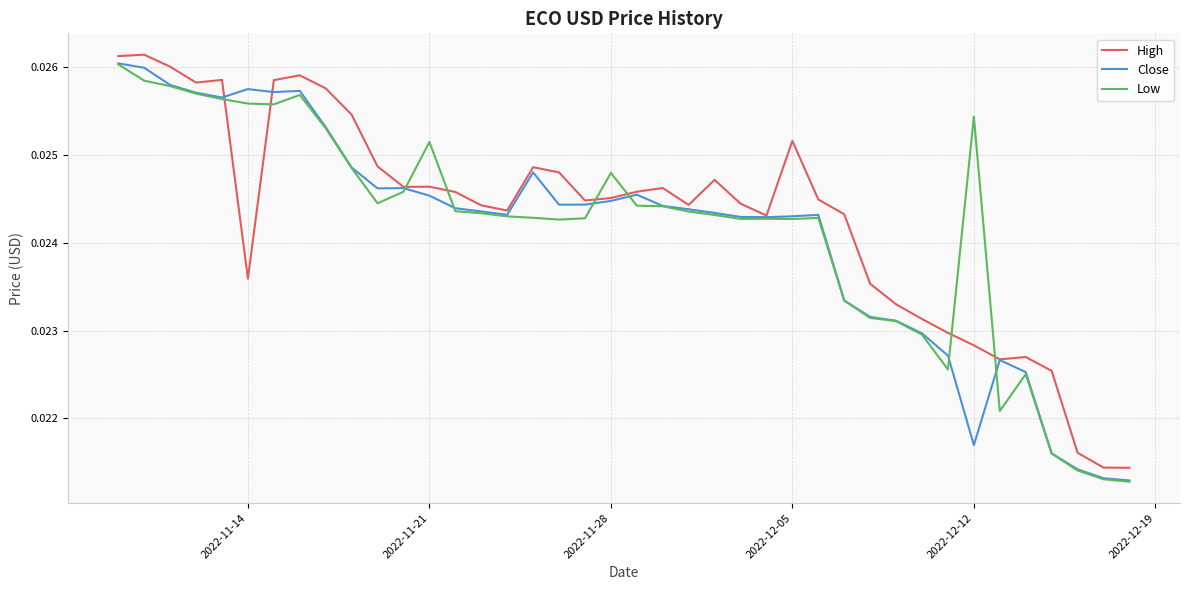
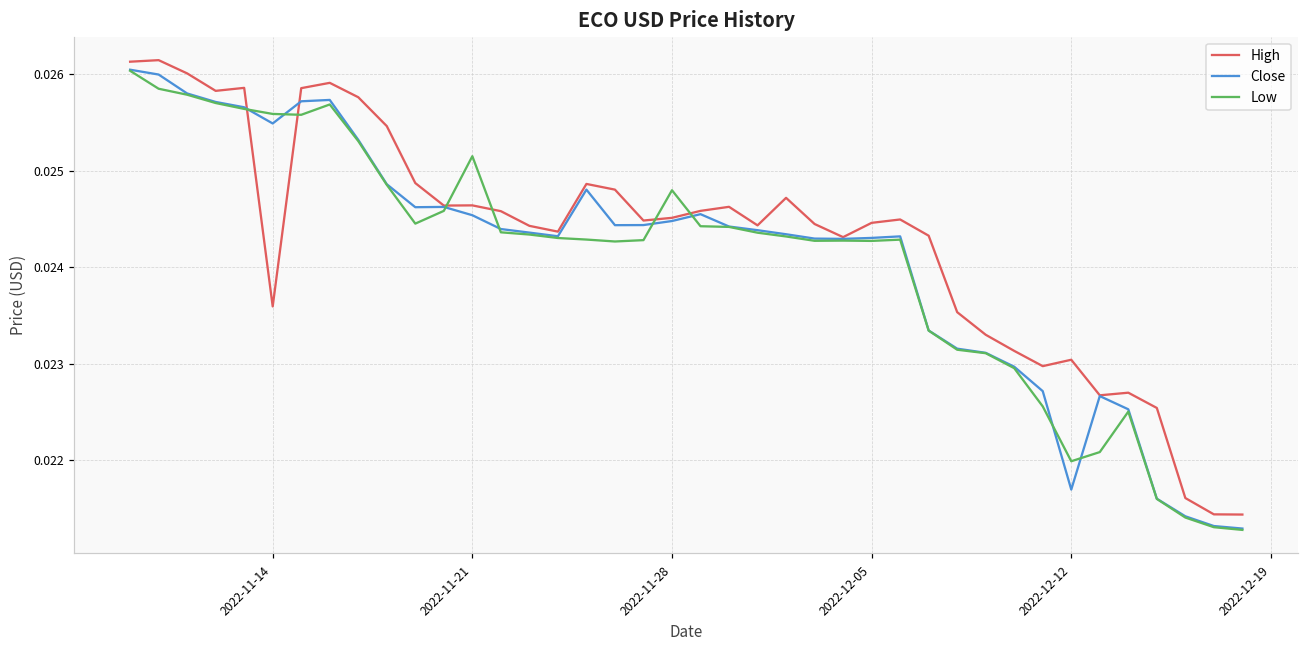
  {
    "High": {
      "2022-11-14": 0.0236,
      "2022-11-21": 0.0246,
      "2022-11-28": 0.0245,
-     "2022-12-05": 0.0252,
-     "2022-12-12": 0.0228
+     "2022-12-05": 0.0245,
+     "2022-12-12": 0.0230
    },
    "Close": {
-     "2022-11-14": 0.0258,
+     "2022-11-14": 0.0255,
      "2022-11-21": 0.0245,
      "2022-11-28": 0.0245,
      "2022-12-05": 0.0243,
      "2022-12-12": 0.0217
    },
    "Low": {
      "2022-11-14": 0.0256,
      "2022-11-21": 0.0251,
      "2022-11-28": 0.0248,
      "2022-12-05": 0.0243,
-     "2022-12-12": 0.0254
+     "2022-12-12": 0.0220
    }
  }
